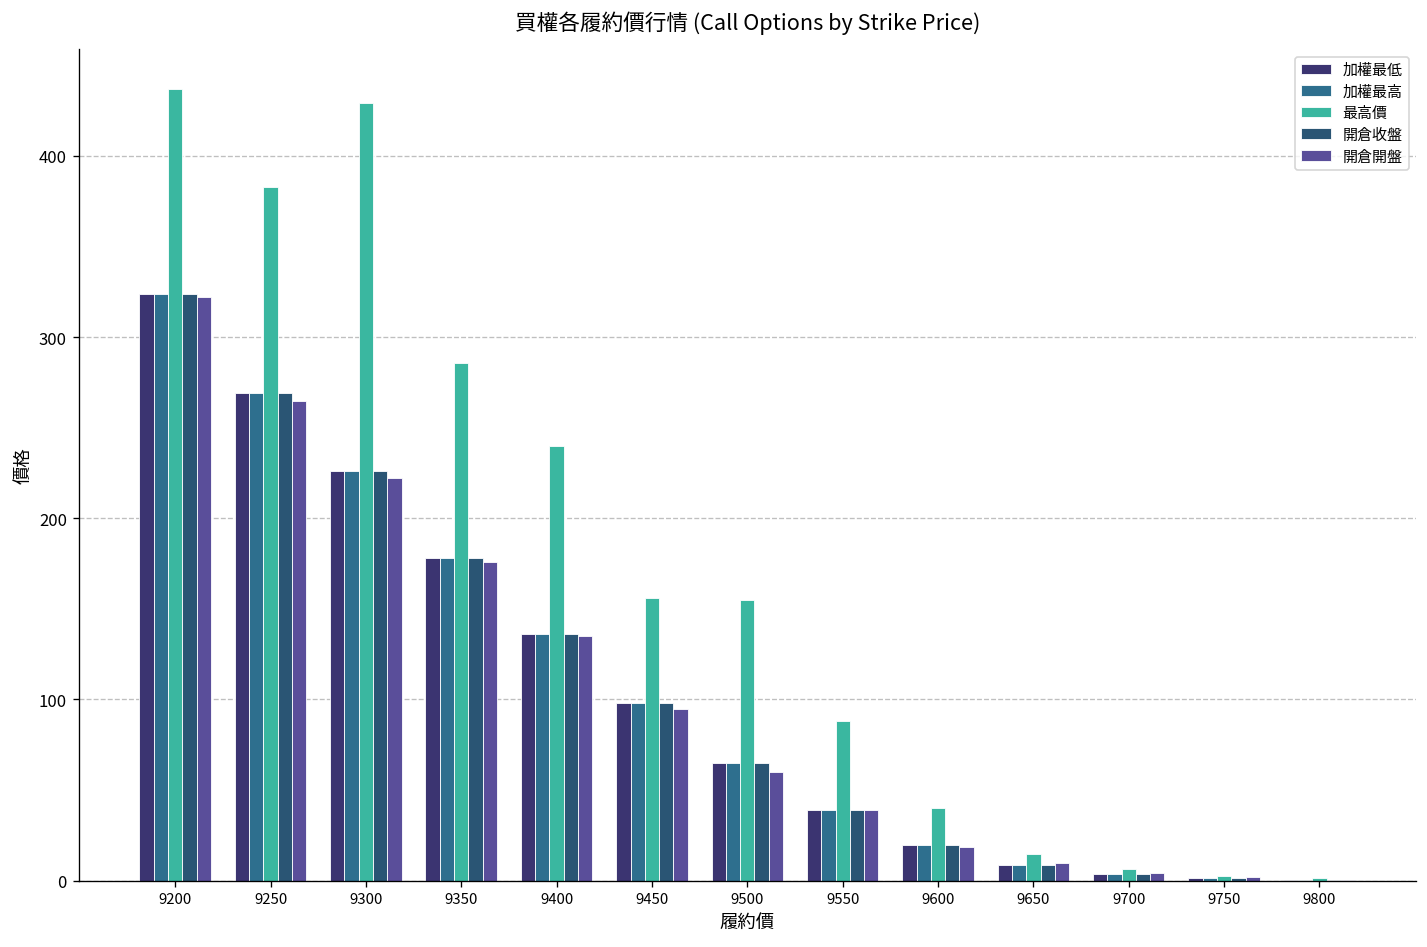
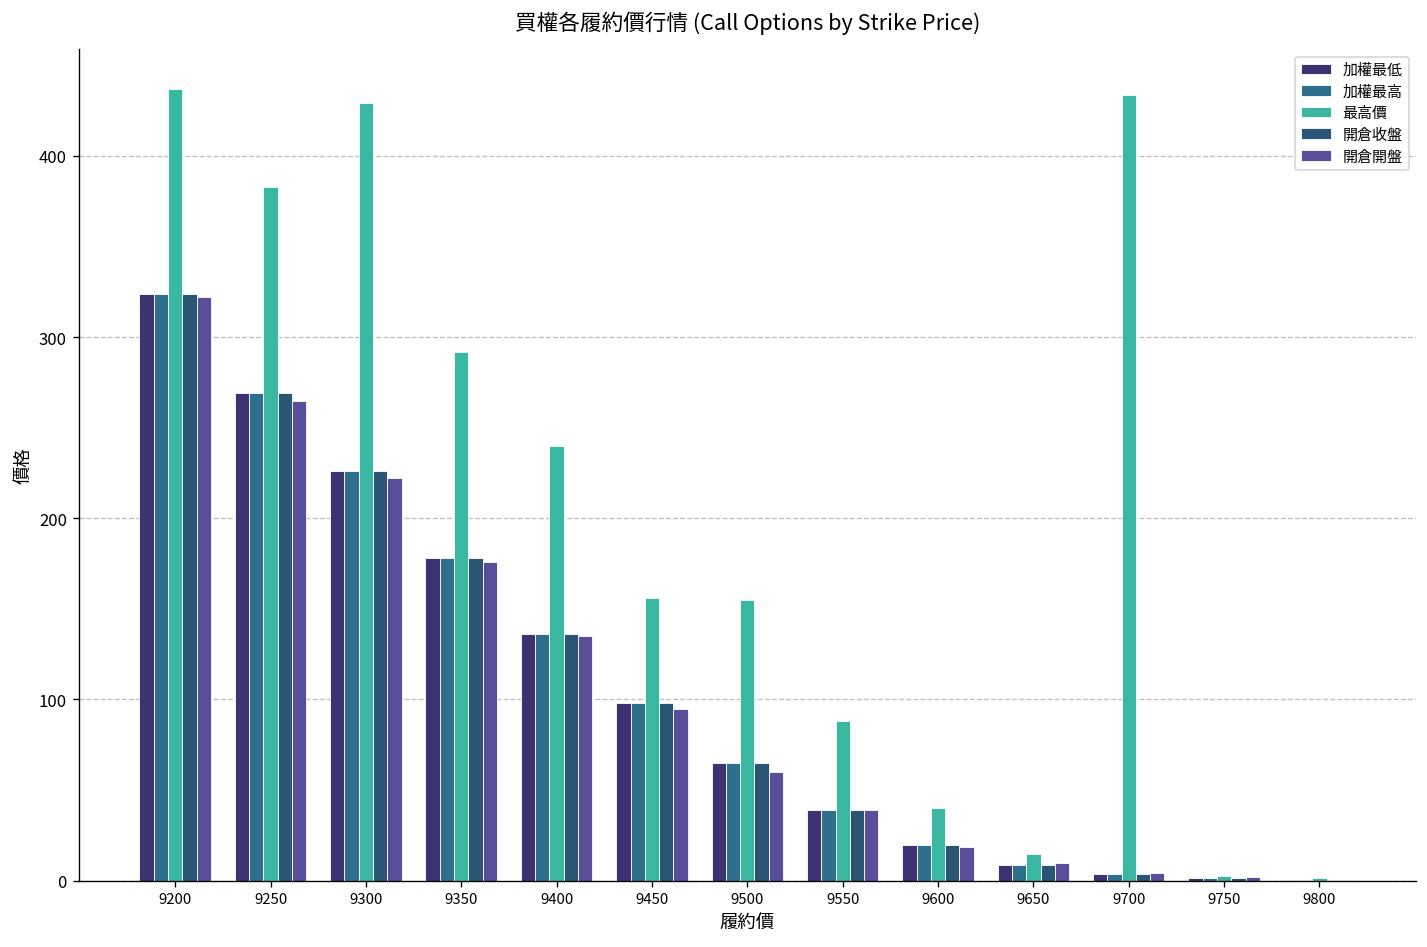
  {
    "最高價": {
      "9200": 437,
      "9250": 383,
      "9300": 429,
-     "9350": 286,
+     "9350": 292,
      "9400": 240,
      "9450": 156,
      "9500": 155,
      "9550": 88,
      "9600": 40,
      "9650": 15,
-     "9700": 7,
+     "9700": 434,
      "9750": 3
    }
  }
